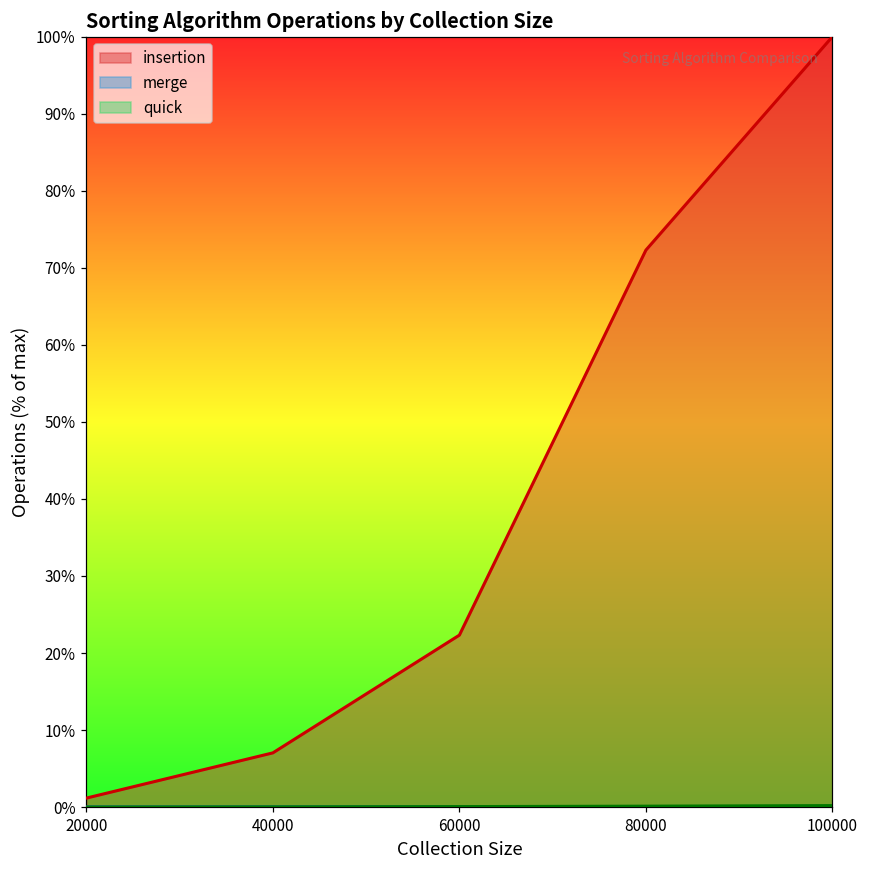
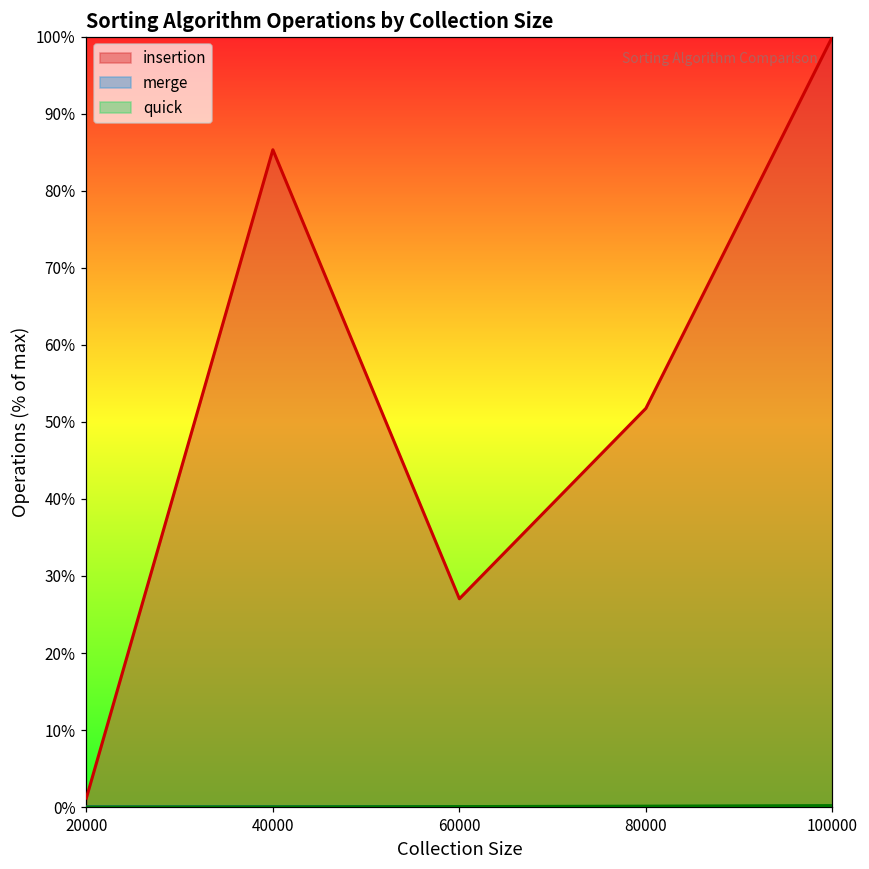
  {
    "insertion": {
      "20000": "1%",
-     "40000": "7%",
-     "60000": "22%",
-     "80000": "72%",
+     "40000": "85%",
+     "60000": "27%",
+     "80000": "52%",
      "100000": "100%"
    }
  }
